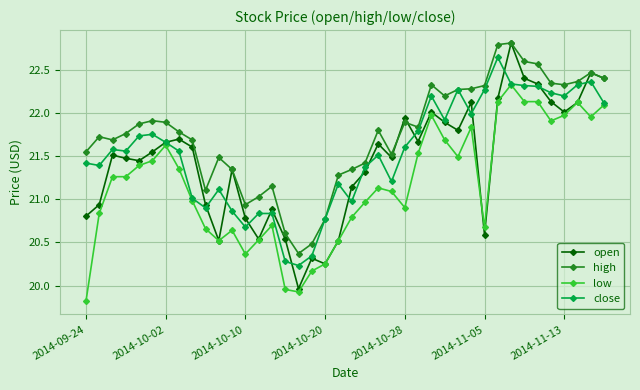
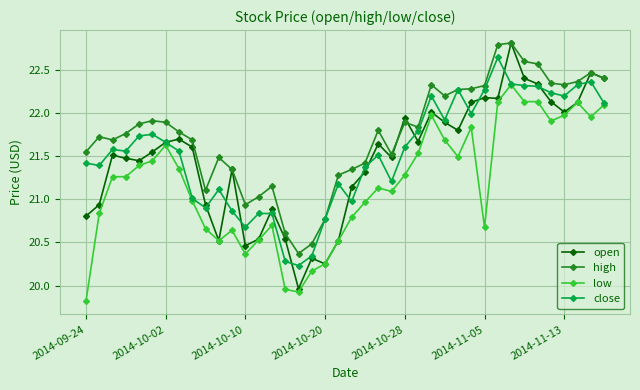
  {
    "open": {
      "2014-09-24": 20.8,
-     "2014-10-10": 20.8,
+     "2014-10-10": 20.5,
      "2014-10-28": 21.9,
-     "2014-11-05": 20.6,
+     "2014-11-05": 22.2,
      "2014-11-13": 22.0
    },
    "low": {
      "2014-09-24": 19.8,
      "2014-10-02": 21.6,
      "2014-10-10": 20.4,
-     "2014-10-28": 20.9,
+     "2014-10-28": 21.3,
      "2014-11-05": 20.7,
      "2014-11-13": 22.0
    }
  }
